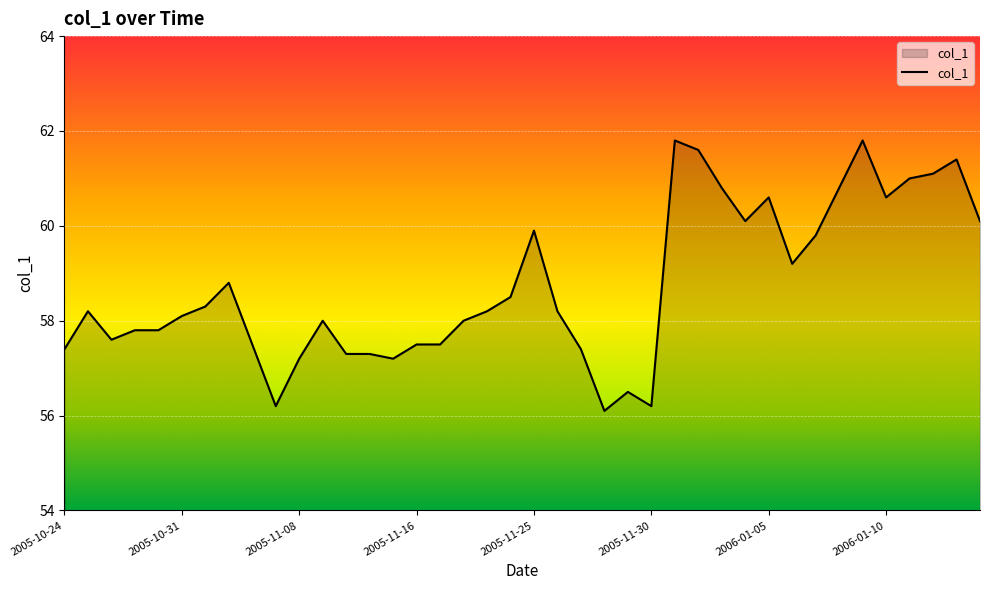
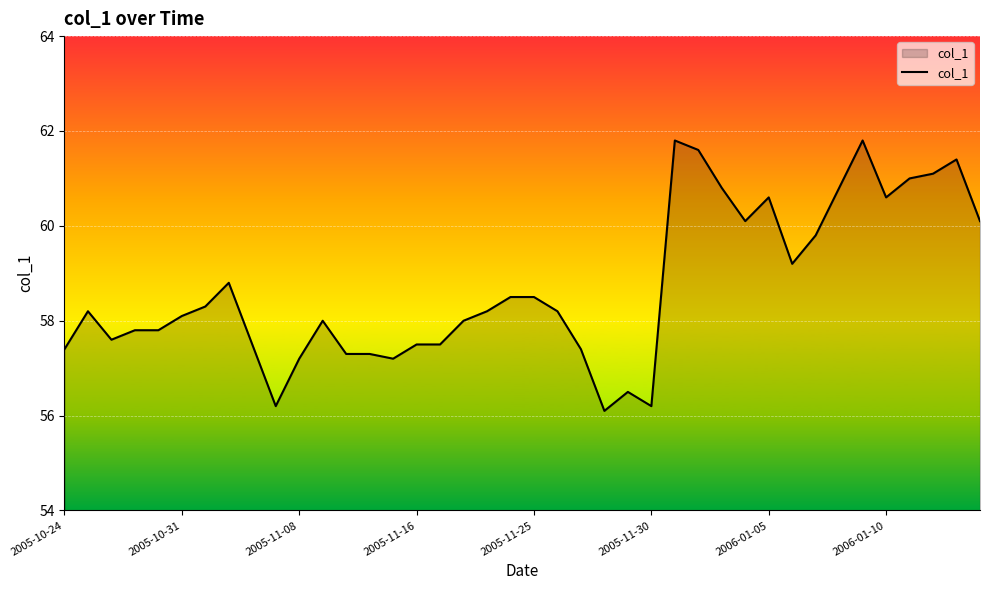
  {
    "2005-10-24": 57.4,
    "2005-10-31": 58.1,
    "2005-11-08": 57.2,
    "2005-11-16": 57.5,
-   "2005-11-25": 59.9,
+   "2005-11-25": 58.5,
    "2005-11-30": 56.2,
    "2006-01-05": 60.6,
    "2006-01-10": 60.6
  }
